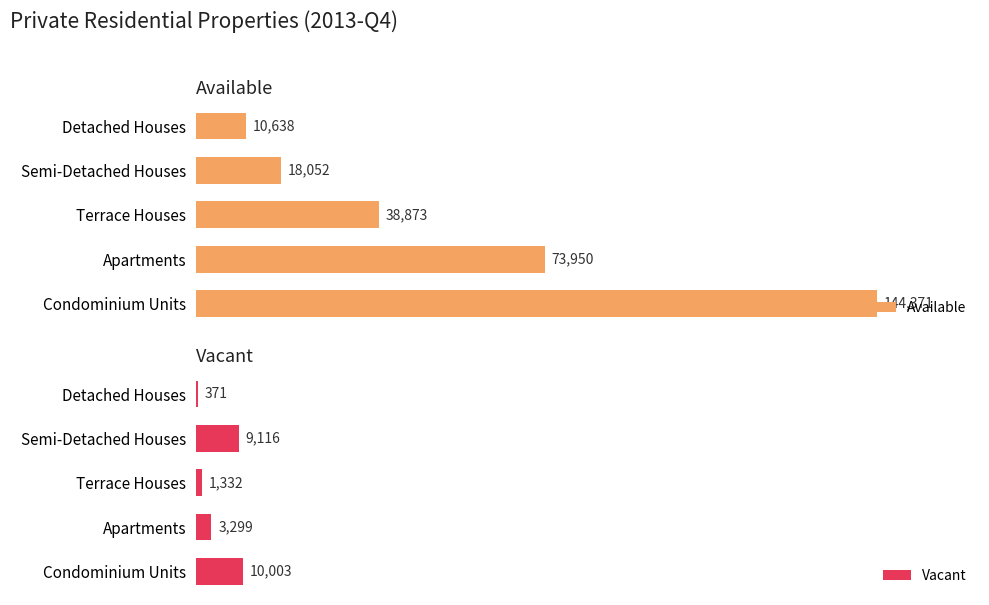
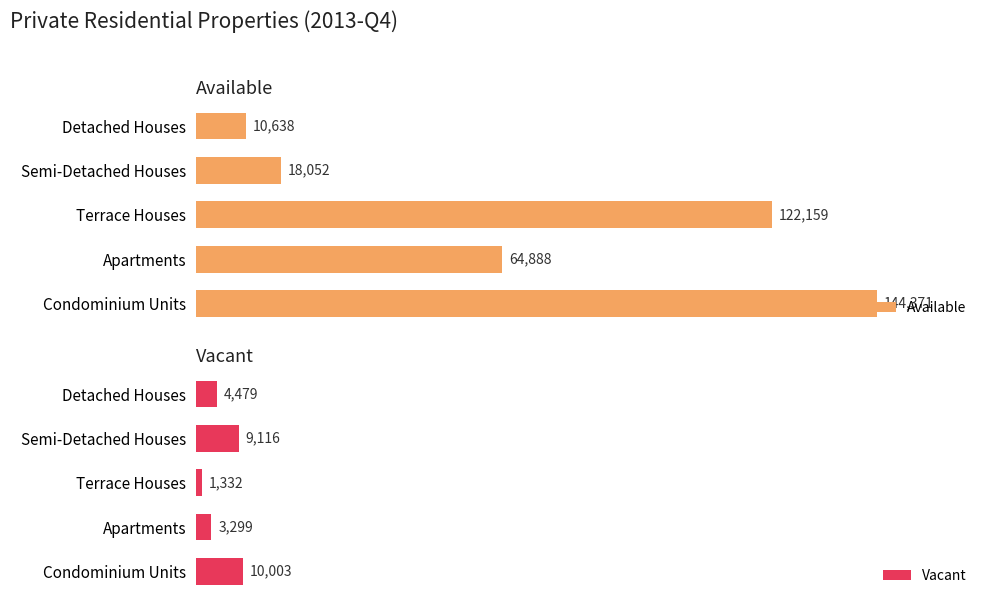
  {
    "Available": {
      "Detached Houses": "10,638",
      "Semi-Detached Houses": "18,052",
-     "Terrace Houses": "38,873",
-     "Apartments": "73,950",
+     "Terrace Houses": "122,159",
+     "Apartments": "64,888",
      "Condominium Units": "144,371"
    },
    "Vacant": {
-     "Detached Houses": "371",
+     "Detached Houses": "4,479",
      "Semi-Detached Houses": "9,116",
      "Terrace Houses": "1,332",
      "Apartments": "3,299",
      "Condominium Units": "10,003"
    }
  }
